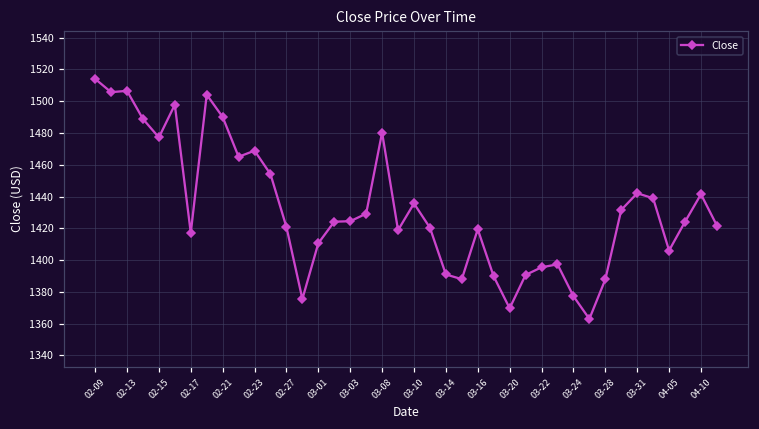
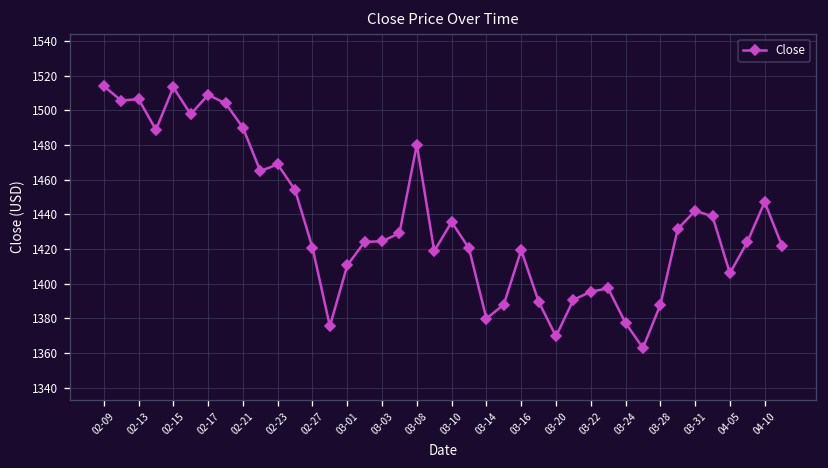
  {
    "02-09": 1514,
    "02-13": 1507,
-   "02-15": 1477,
-   "02-17": 1417,
+   "02-15": 1513,
+   "02-17": 1509,
    "02-21": 1490,
    "02-23": 1469,
    "02-27": 1421,
    "03-01": 1411,
    "03-03": 1424,
    "03-08": 1480,
    "03-10": 1436,
-   "03-14": 1391,
+   "03-14": 1380,
    "03-16": 1419,
    "03-20": 1370,
    "03-22": 1395,
    "03-24": 1377,
    "03-28": 1388,
    "03-31": 1442,
    "04-05": 1406,
-   "04-10": 1441
+   "04-10": 1447
  }
